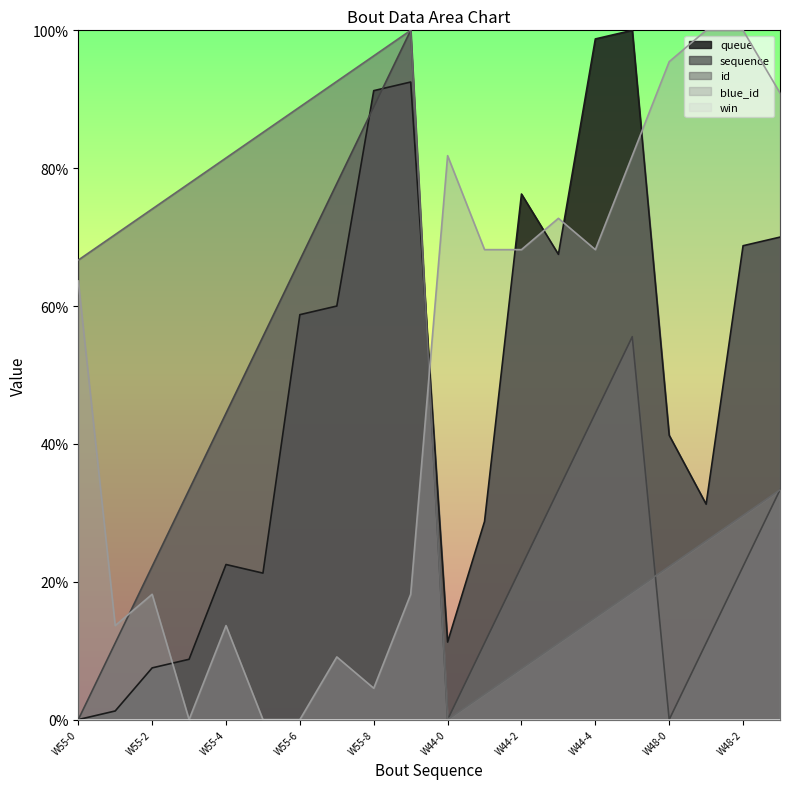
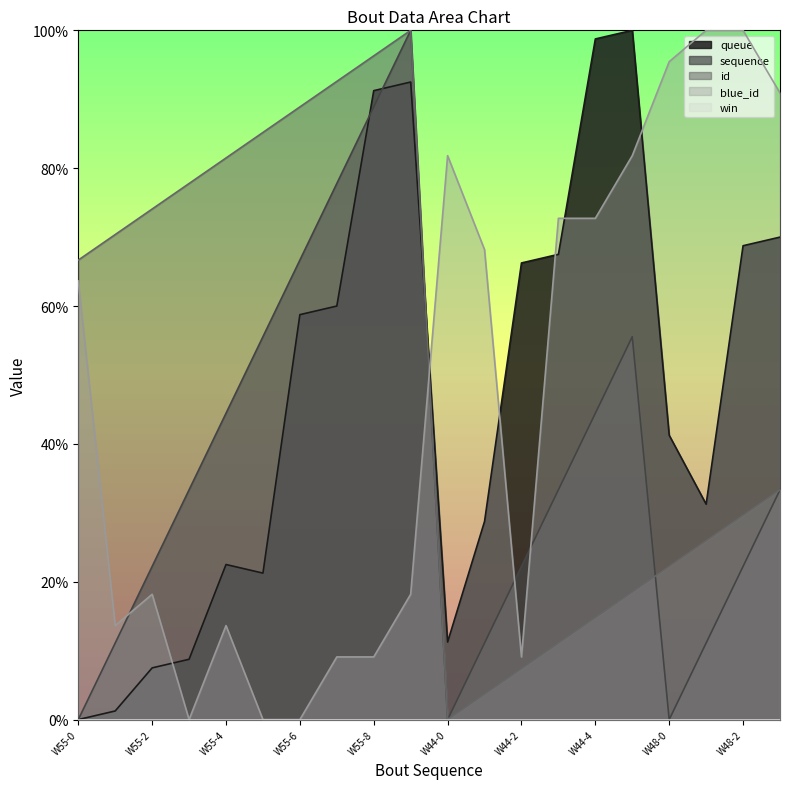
  {
    "queue": {
      "W55-2": "8%",
      "W55-4": "23%",
      "W55-6": "59%",
      "W55-8": "91%",
      "W44-0": "11%",
-     "W44-2": "76%",
+     "W44-2": "66%",
      "W44-4": "99%",
      "W48-0": "41%",
      "W48-2": "69%"
    },
    "blue_id": {
      "W55-0": "64%",
      "W55-2": "18%",
      "W55-4": "14%",
-     "W55-8": "5%",
+     "W55-8": "9%",
      "W44-0": "82%",
-     "W44-2": "68%",
-     "W44-4": "68%",
+     "W44-2": "9%",
+     "W44-4": "73%",
      "W48-0": "95%",
      "W48-2": "100%"
    },
    "win": {
      "W55-2": "0%",
      "W55-4": "0%",
      "W55-8": "0%",
      "W44-2": "0%",
      "W44-4": "0%",
      "W48-2": "0%"
    }
  }
